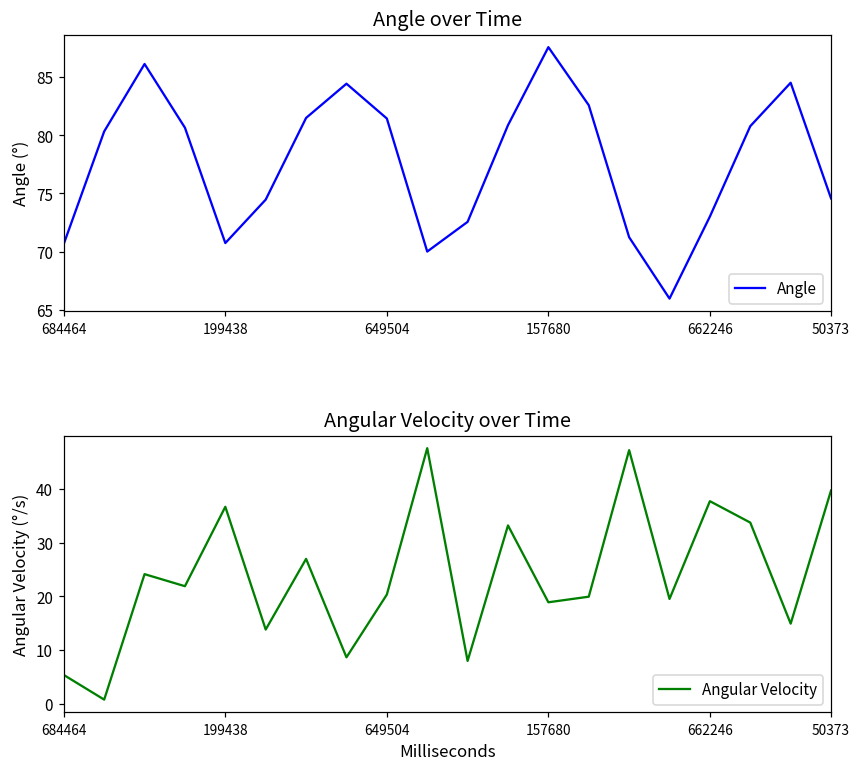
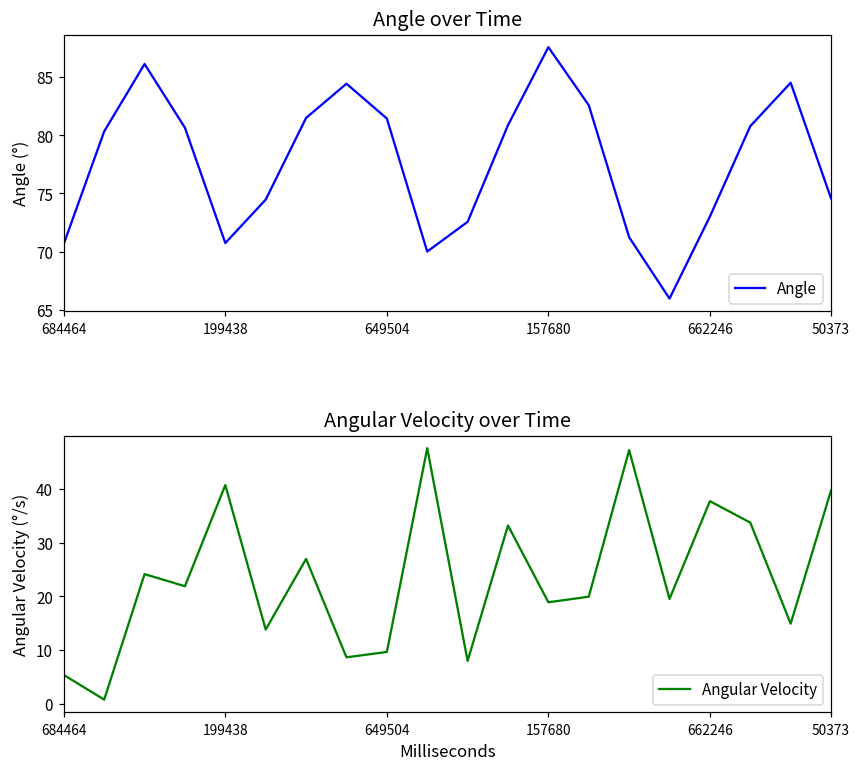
  {
    "Angle over Time": {
      "684464": 70.7,
      "199438": 70.7,
      "649504": 81.4,
      "157680": 87.6,
      "662246": 73.0,
      "50373": 74.6
    },
    "Angular Velocity over Time": {
      "684464": 5,
-     "199438": 37,
-     "649504": 20,
+     "199438": 41,
+     "649504": 10,
      "157680": 19,
      "662246": 38,
      "50373": 40
    }
  }
